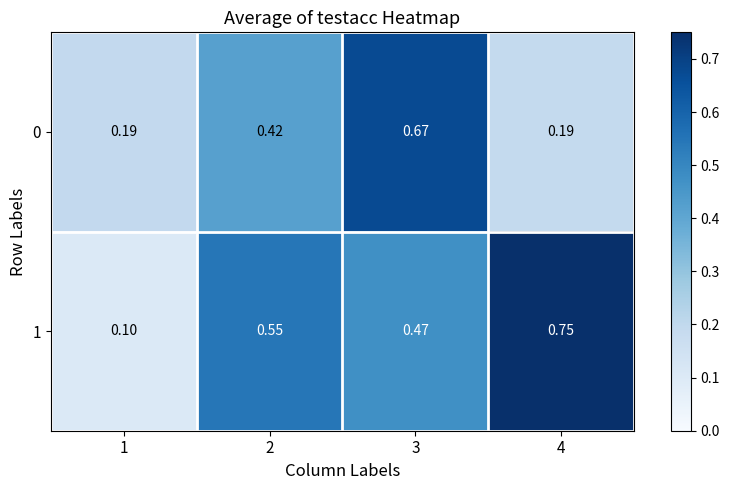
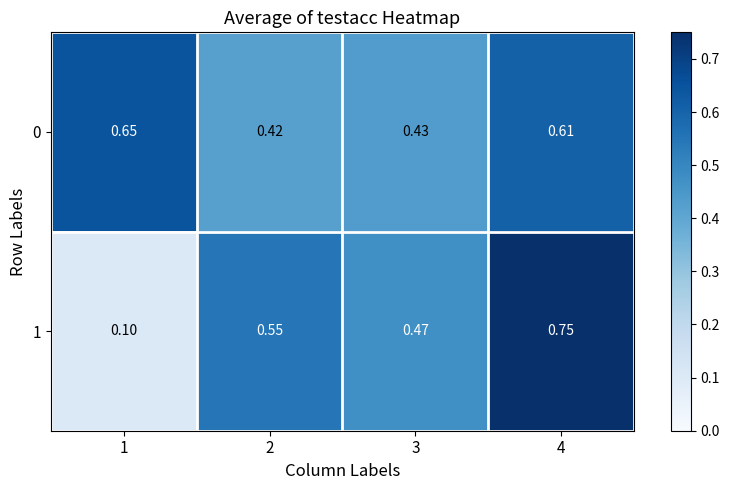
  {
    "0": {
-     "1": 0.19,
+     "1": 0.65,
      "2": 0.42,
-     "3": 0.67,
-     "4": 0.19
+     "3": 0.43,
+     "4": 0.61
    },
    "1": {
      "1": 0.10,
      "2": 0.55,
      "3": 0.47,
      "4": 0.75
    }
  }
